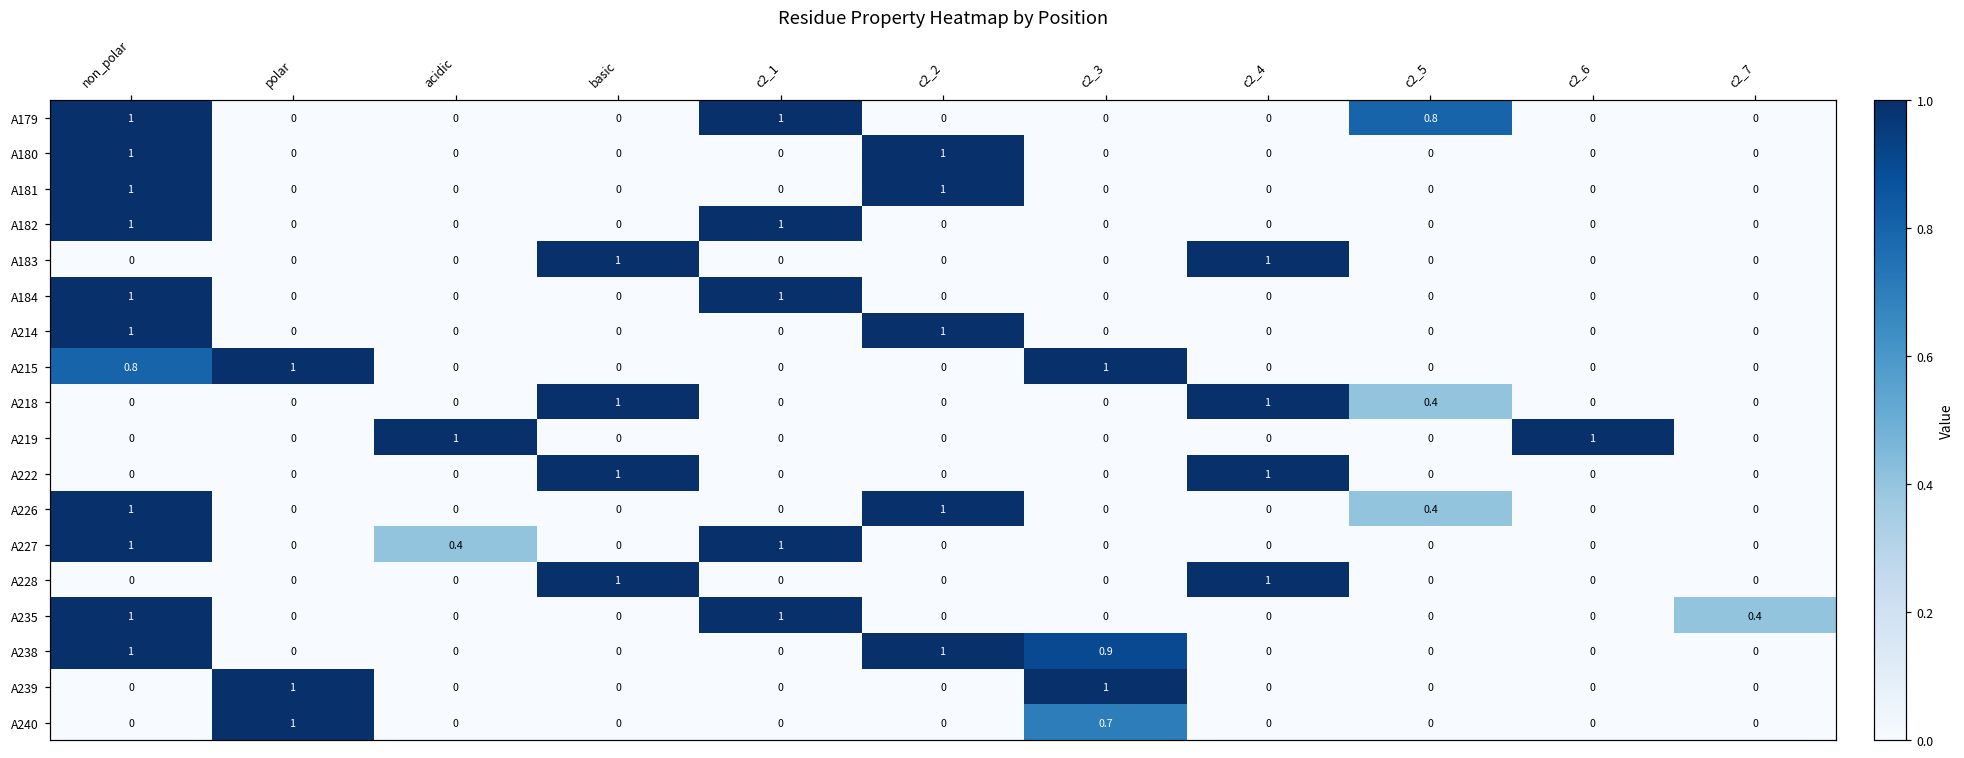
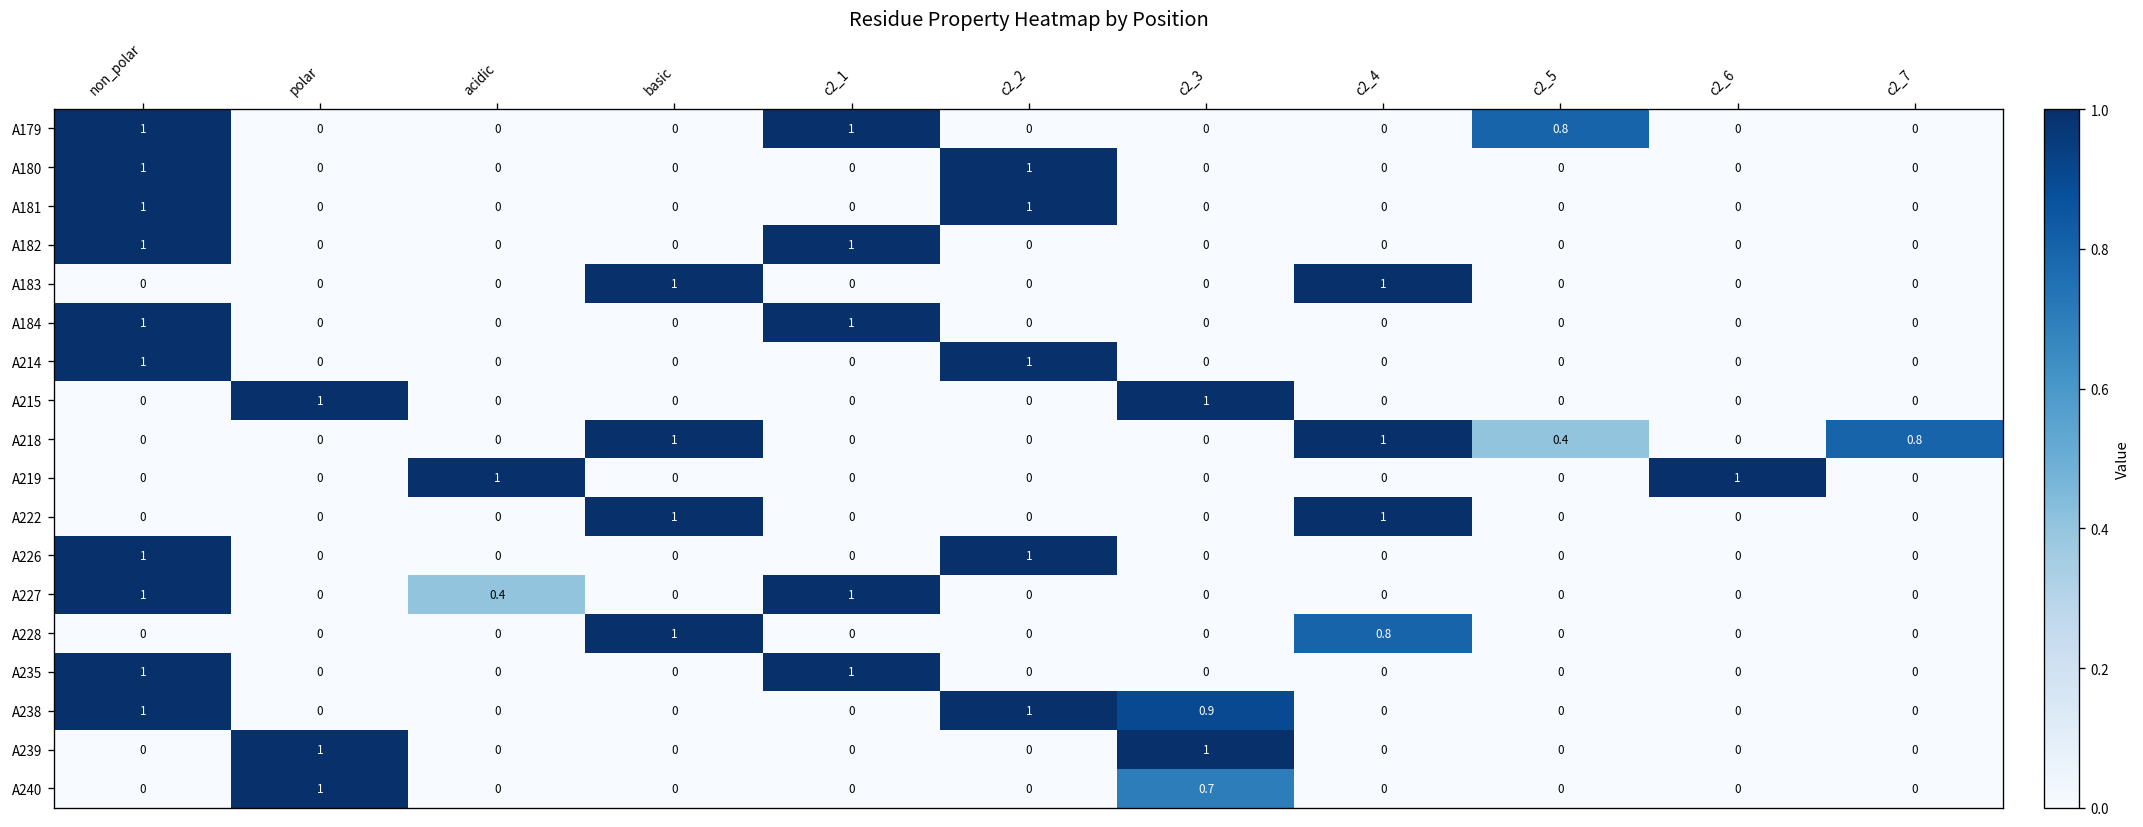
  {
    "A179": {
      "non_polar": 1,
      "polar": 0,
      "acidic": 0,
      "basic": 0,
      "c2_1": 1,
      "c2_2": 0,
      "c2_3": 0,
      "c2_4": 0,
      "c2_5": 0.8,
      "c2_6": 0,
      "c2_7": 0
    },
    "A180": {
      "non_polar": 1,
      "polar": 0,
      "acidic": 0,
      "basic": 0,
      "c2_1": 0,
      "c2_2": 1,
      "c2_3": 0,
      "c2_4": 0,
      "c2_5": 0,
      "c2_6": 0,
      "c2_7": 0
    },
    "A181": {
      "non_polar": 1,
      "polar": 0,
      "acidic": 0,
      "basic": 0,
      "c2_1": 0,
      "c2_2": 1,
      "c2_3": 0,
      "c2_4": 0,
      "c2_5": 0,
      "c2_6": 0,
      "c2_7": 0
    },
    "A182": {
      "non_polar": 1,
      "polar": 0,
      "acidic": 0,
      "basic": 0,
      "c2_1": 1,
      "c2_2": 0,
      "c2_3": 0,
      "c2_4": 0,
      "c2_5": 0,
      "c2_6": 0,
      "c2_7": 0
    },
    "A183": {
      "non_polar": 0,
      "polar": 0,
      "acidic": 0,
      "basic": 1,
      "c2_1": 0,
      "c2_2": 0,
      "c2_3": 0,
      "c2_4": 1,
      "c2_5": 0,
      "c2_6": 0,
      "c2_7": 0
    },
    "A184": {
      "non_polar": 1,
      "polar": 0,
      "acidic": 0,
      "basic": 0,
      "c2_1": 1,
      "c2_2": 0,
      "c2_3": 0,
      "c2_4": 0,
      "c2_5": 0,
      "c2_6": 0,
      "c2_7": 0
    },
    "A214": {
      "non_polar": 1,
      "polar": 0,
      "acidic": 0,
      "basic": 0,
      "c2_1": 0,
      "c2_2": 1,
      "c2_3": 0,
      "c2_4": 0,
      "c2_5": 0,
      "c2_6": 0,
      "c2_7": 0
    },
    "A215": {
-     "non_polar": 0.8,
+     "non_polar": 0,
      "polar": 1,
      "acidic": 0,
      "basic": 0,
      "c2_1": 0,
      "c2_2": 0,
      "c2_3": 1,
      "c2_4": 0,
      "c2_5": 0,
      "c2_6": 0,
      "c2_7": 0
    },
    "A218": {
      "non_polar": 0,
      "polar": 0,
      "acidic": 0,
      "basic": 1,
      "c2_1": 0,
      "c2_2": 0,
      "c2_3": 0,
      "c2_4": 1,
      "c2_5": 0.4,
      "c2_6": 0,
-     "c2_7": 0
+     "c2_7": 0.8
    },
    "A219": {
      "non_polar": 0,
      "polar": 0,
      "acidic": 1,
      "basic": 0,
      "c2_1": 0,
      "c2_2": 0,
      "c2_3": 0,
      "c2_4": 0,
      "c2_5": 0,
      "c2_6": 1,
      "c2_7": 0
    },
    "A222": {
      "non_polar": 0,
      "polar": 0,
      "acidic": 0,
      "basic": 1,
      "c2_1": 0,
      "c2_2": 0,
      "c2_3": 0,
      "c2_4": 1,
      "c2_5": 0,
      "c2_6": 0,
      "c2_7": 0
    },
    "A226": {
      "non_polar": 1,
      "polar": 0,
      "acidic": 0,
      "basic": 0,
      "c2_1": 0,
      "c2_2": 1,
      "c2_3": 0,
      "c2_4": 0,
-     "c2_5": 0.4,
+     "c2_5": 0,
      "c2_6": 0,
      "c2_7": 0
    },
    "A227": {
      "non_polar": 1,
      "polar": 0,
      "acidic": 0.4,
      "basic": 0,
      "c2_1": 1,
      "c2_2": 0,
      "c2_3": 0,
      "c2_4": 0,
      "c2_5": 0,
      "c2_6": 0,
      "c2_7": 0
    },
    "A228": {
      "non_polar": 0,
      "polar": 0,
      "acidic": 0,
      "basic": 1,
      "c2_1": 0,
      "c2_2": 0,
      "c2_3": 0,
-     "c2_4": 1,
+     "c2_4": 0.8,
      "c2_5": 0,
      "c2_6": 0,
      "c2_7": 0
    },
    "A235": {
      "non_polar": 1,
      "polar": 0,
      "acidic": 0,
      "basic": 0,
      "c2_1": 1,
      "c2_2": 0,
      "c2_3": 0,
      "c2_4": 0,
      "c2_5": 0,
      "c2_6": 0,
-     "c2_7": 0.4
+     "c2_7": 0
    },
    "A238": {
      "non_polar": 1,
      "polar": 0,
      "acidic": 0,
      "basic": 0,
      "c2_1": 0,
      "c2_2": 1,
      "c2_3": 0.9,
      "c2_4": 0,
      "c2_5": 0,
      "c2_6": 0,
      "c2_7": 0
    },
    "A239": {
      "non_polar": 0,
      "polar": 1,
      "acidic": 0,
      "basic": 0,
      "c2_1": 0,
      "c2_2": 0,
      "c2_3": 1,
      "c2_4": 0,
      "c2_5": 0,
      "c2_6": 0,
      "c2_7": 0
    },
    "A240": {
      "non_polar": 0,
      "polar": 1,
      "acidic": 0,
      "basic": 0,
      "c2_1": 0,
      "c2_2": 0,
      "c2_3": 0.7,
      "c2_4": 0,
      "c2_5": 0,
      "c2_6": 0,
      "c2_7": 0
    }
  }
